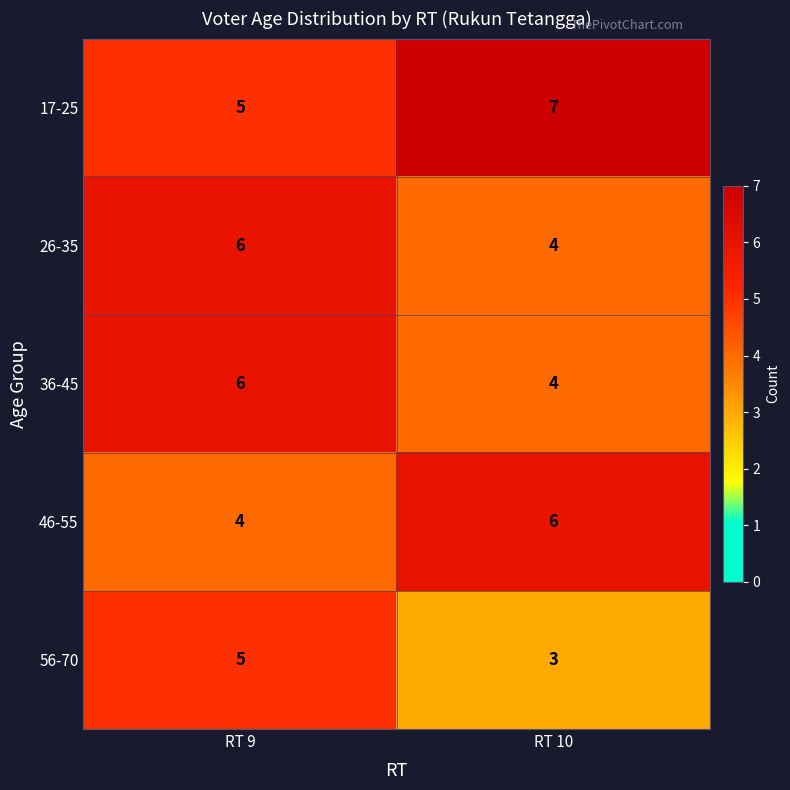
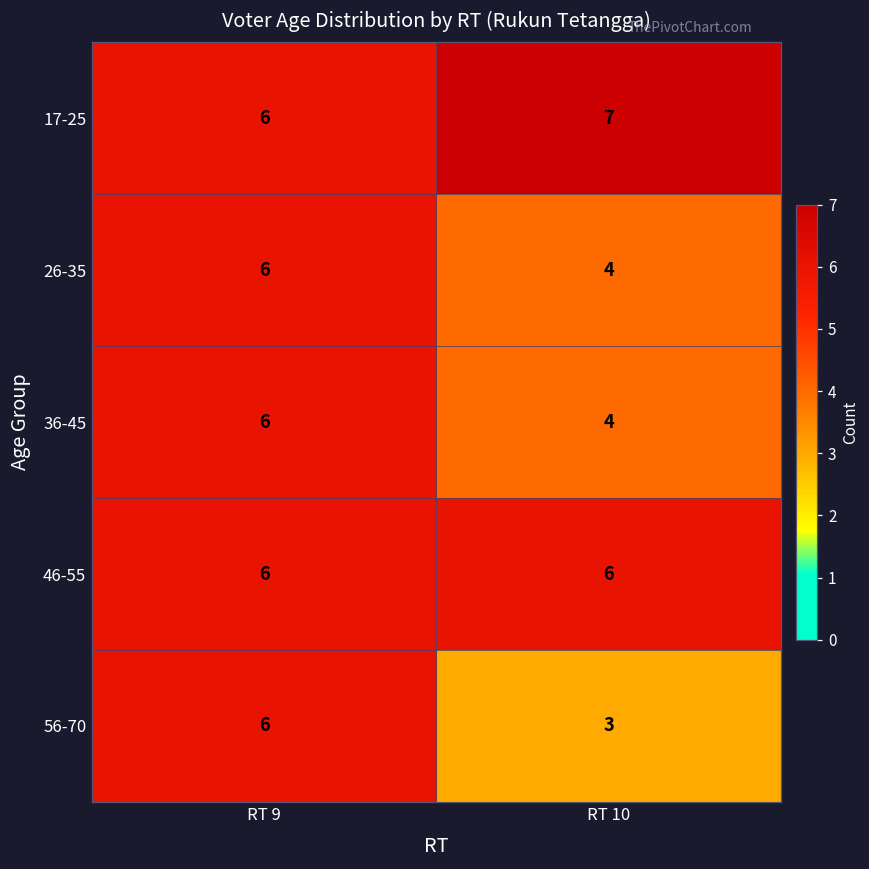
  {
    "17-25": {
-     "RT 9": 5,
+     "RT 9": 6,
      "RT 10": 7
    },
    "26-35": {
      "RT 9": 6,
      "RT 10": 4
    },
    "36-45": {
      "RT 9": 6,
      "RT 10": 4
    },
    "46-55": {
-     "RT 9": 4,
+     "RT 9": 6,
      "RT 10": 6
    },
    "56-70": {
-     "RT 9": 5,
+     "RT 9": 6,
      "RT 10": 3
    }
  }
